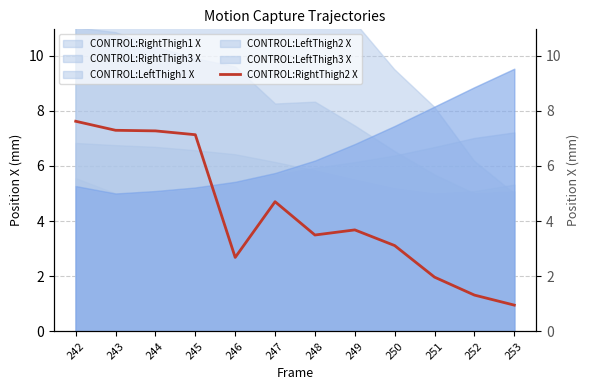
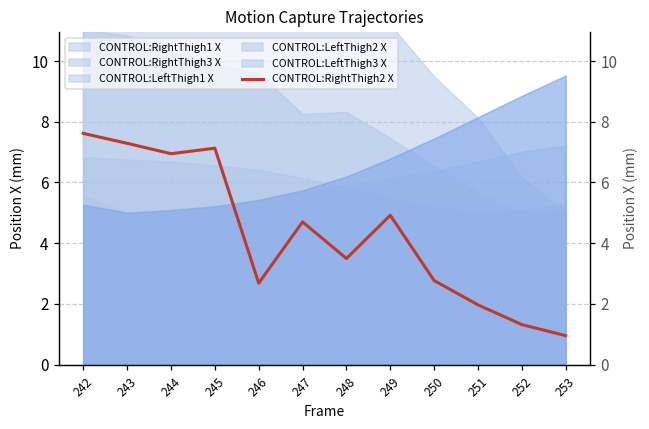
  {
    "CONTROL:RightThigh2 X": {
      "242": 7.6,
      "243": 7.3,
-     "244": 7.3,
+     "244": 6.9,
      "245": 7.1,
      "246": 2.7,
      "247": 4.7,
      "248": 3.5,
-     "249": 3.7,
-     "250": 3.1,
+     "249": 4.9,
+     "250": 2.8,
      "251": 2.0,
      "252": 1.3,
      "253": 1.0
    }
  }
